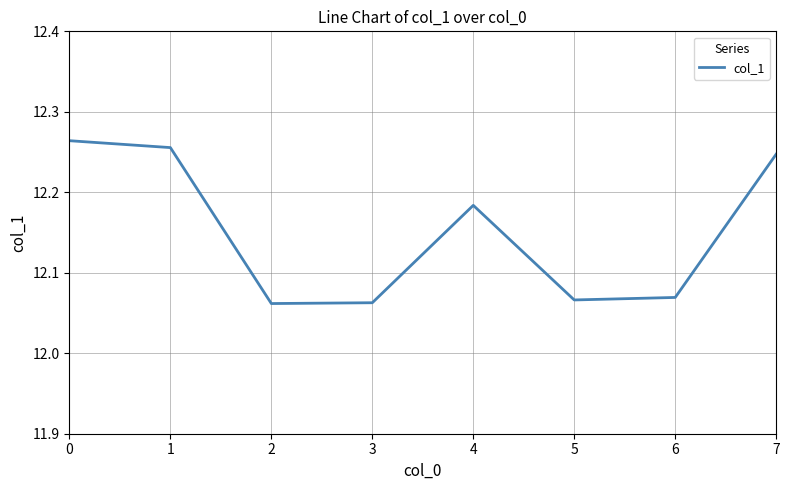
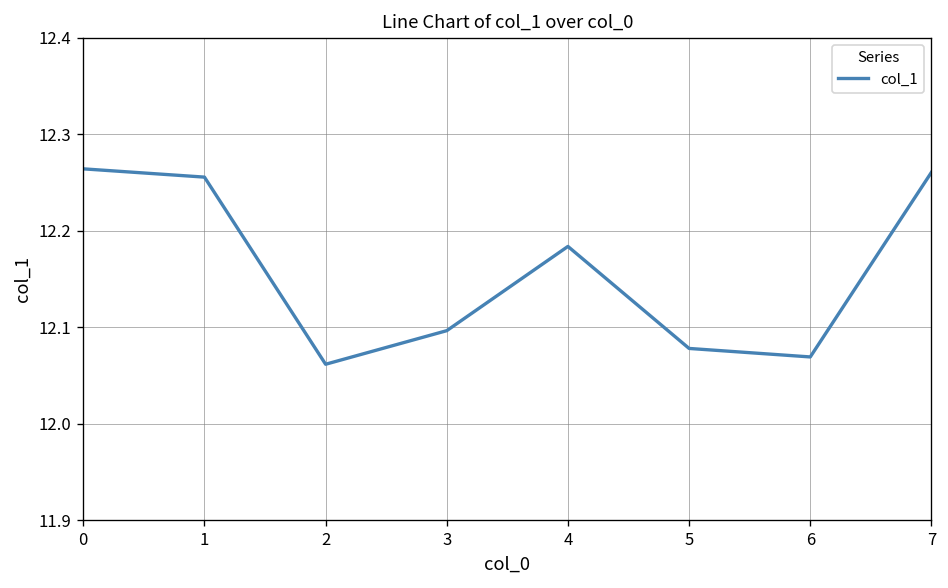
  {
    "0": 12.26,
    "1": 12.26,
    "2": 12.06,
-   "3": 12.06,
+   "3": 12.10,
    "4": 12.18,
-   "5": 12.07,
+   "5": 12.08,
    "6": 12.07,
-   "7": 12.25
+   "7": 12.26
  }
